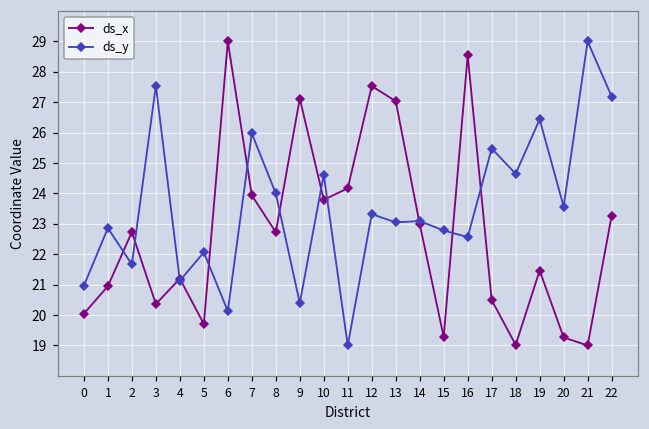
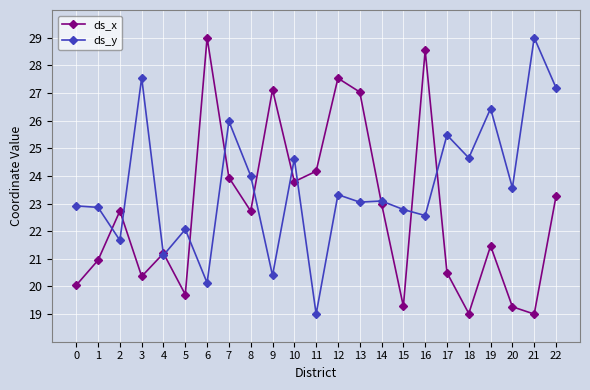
  {
    "ds_x": {
      "0": 20.0,
      "1": 21.0,
      "2": 22.7,
      "3": 20.4,
      "5": 19.7,
      "6": 29.0,
      "7": 23.9,
      "8": 22.7,
      "9": 27.1,
      "10": 23.8,
      "11": 24.2,
      "12": 27.5,
      "13": 27.0,
      "14": 23.0,
      "15": 19.3,
      "16": 28.5,
      "17": 20.5,
      "18": 19.0,
      "19": 21.5,
      "20": 19.3,
      "21": 19.0,
      "22": 23.3
    },
    "ds_y": {
-     "0": 21.0,
+     "0": 22.9,
      "1": 22.9,
      "2": 21.7,
      "3": 27.5,
      "5": 22.1,
      "6": 20.1,
      "7": 26.0,
      "8": 24.0,
      "9": 20.4,
      "10": 24.6,
      "11": 19.0,
      "12": 23.3,
      "13": 23.0,
      "14": 23.1,
      "15": 22.8,
      "16": 22.6,
      "17": 25.5,
      "18": 24.6,
      "19": 26.4,
      "20": 23.6,
      "21": 29.0,
      "22": 27.2
    }
  }
